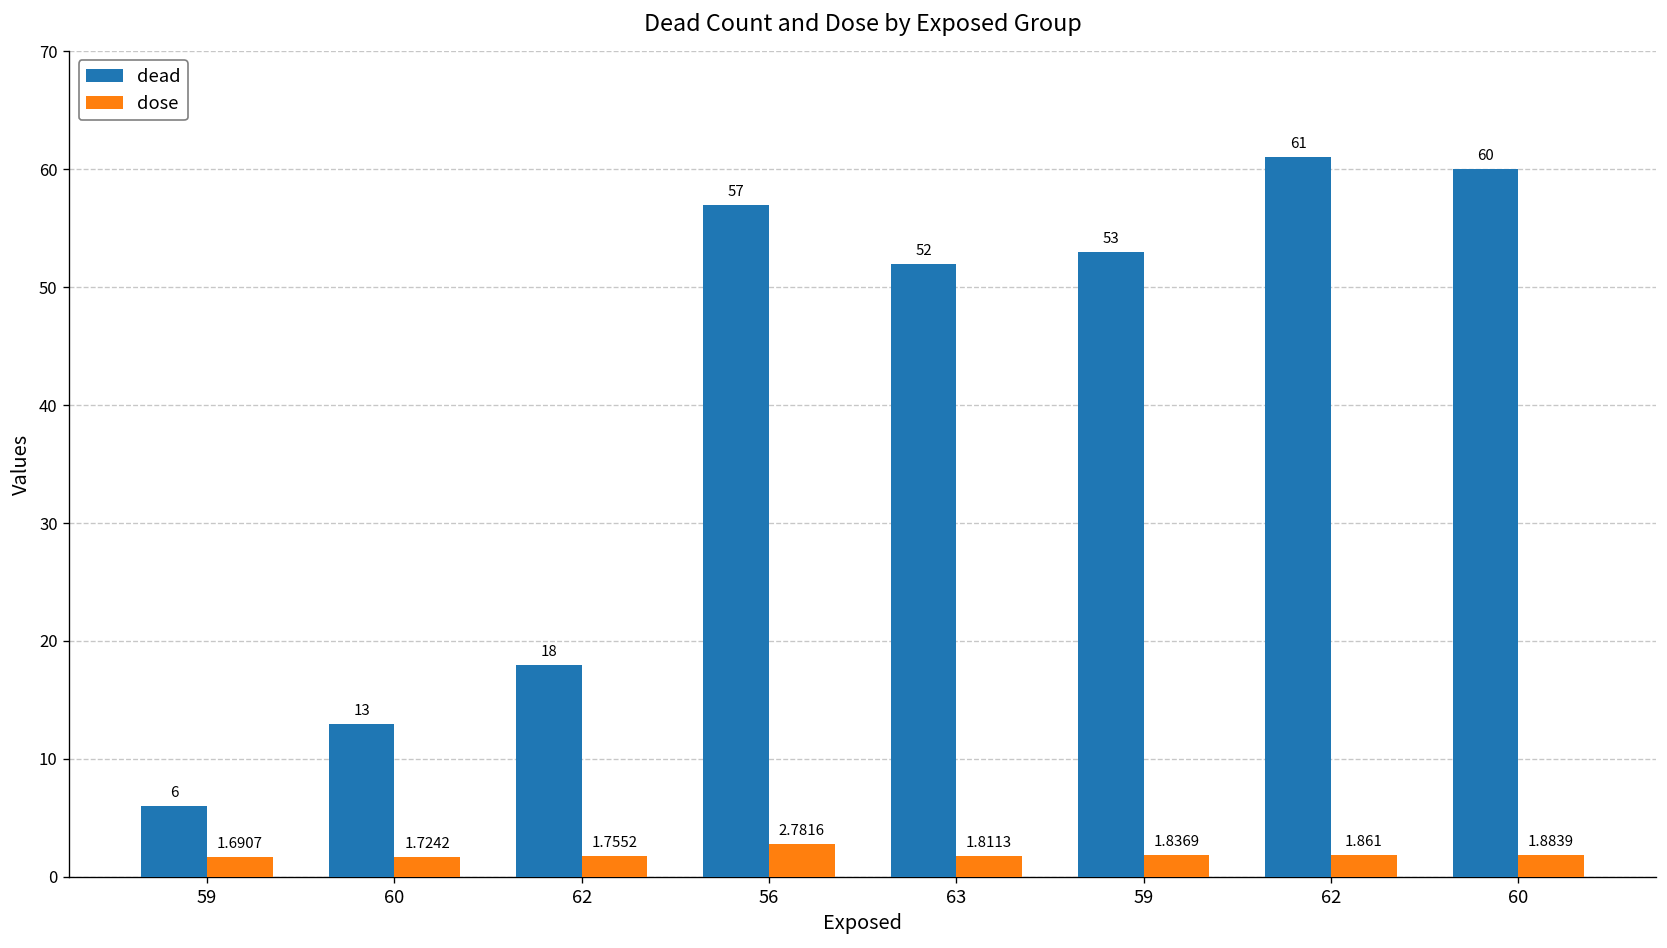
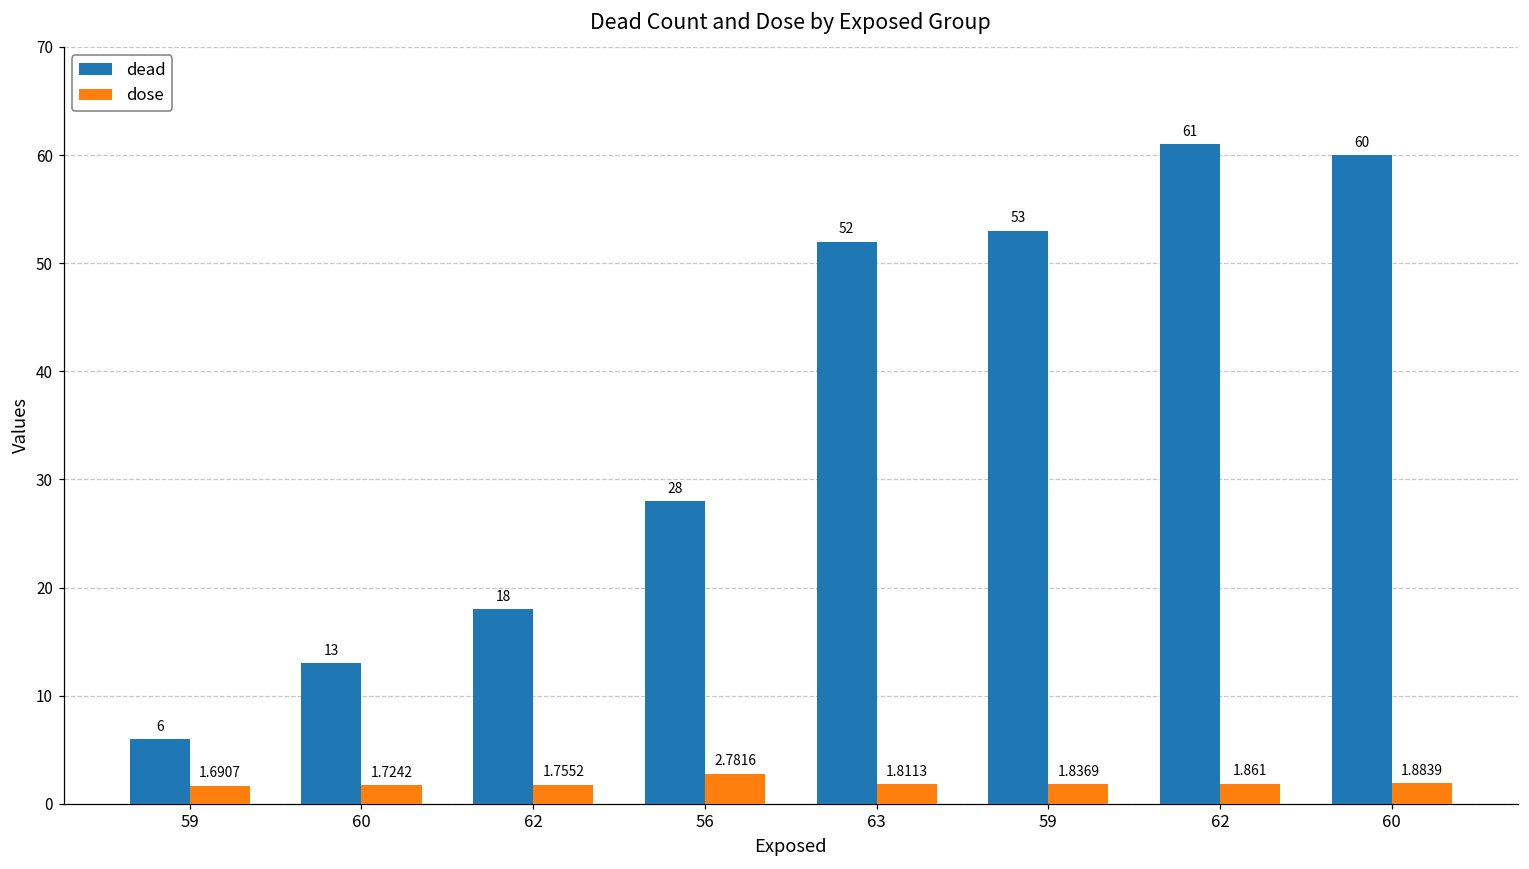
  {
    "dead": {
-     "56": 57,
+     "56": 28,
      "63": 52
    },
    "dose": {
      "56": 2.7816,
      "63": 1.8113
    }
  }
